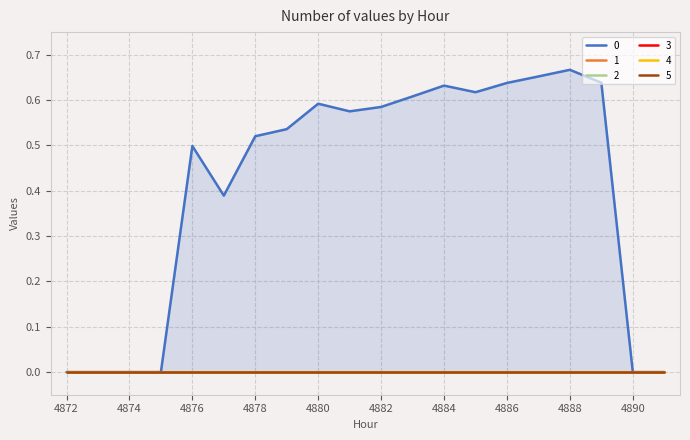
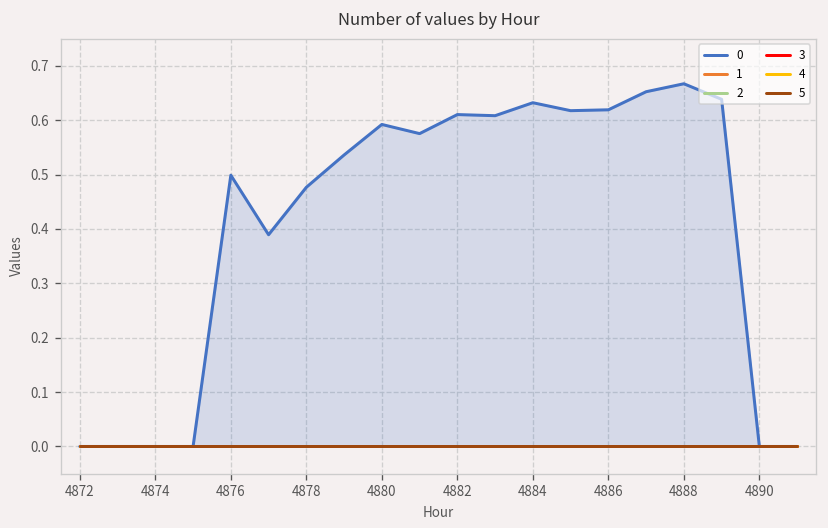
  {
    "0": {
      "4876": 0.50,
-     "4878": 0.52,
+     "4878": 0.48,
      "4880": 0.59,
-     "4882": 0.58,
+     "4882": 0.61,
      "4884": 0.63,
-     "4886": 0.64,
+     "4886": 0.62,
      "4888": 0.67
    },
    "5": {
      "4876": 0.00,
      "4878": 0.00,
      "4880": 0.00,
      "4882": 0.00,
      "4884": 0.00,
      "4886": 0.00,
      "4888": 0.00
    }
  }
